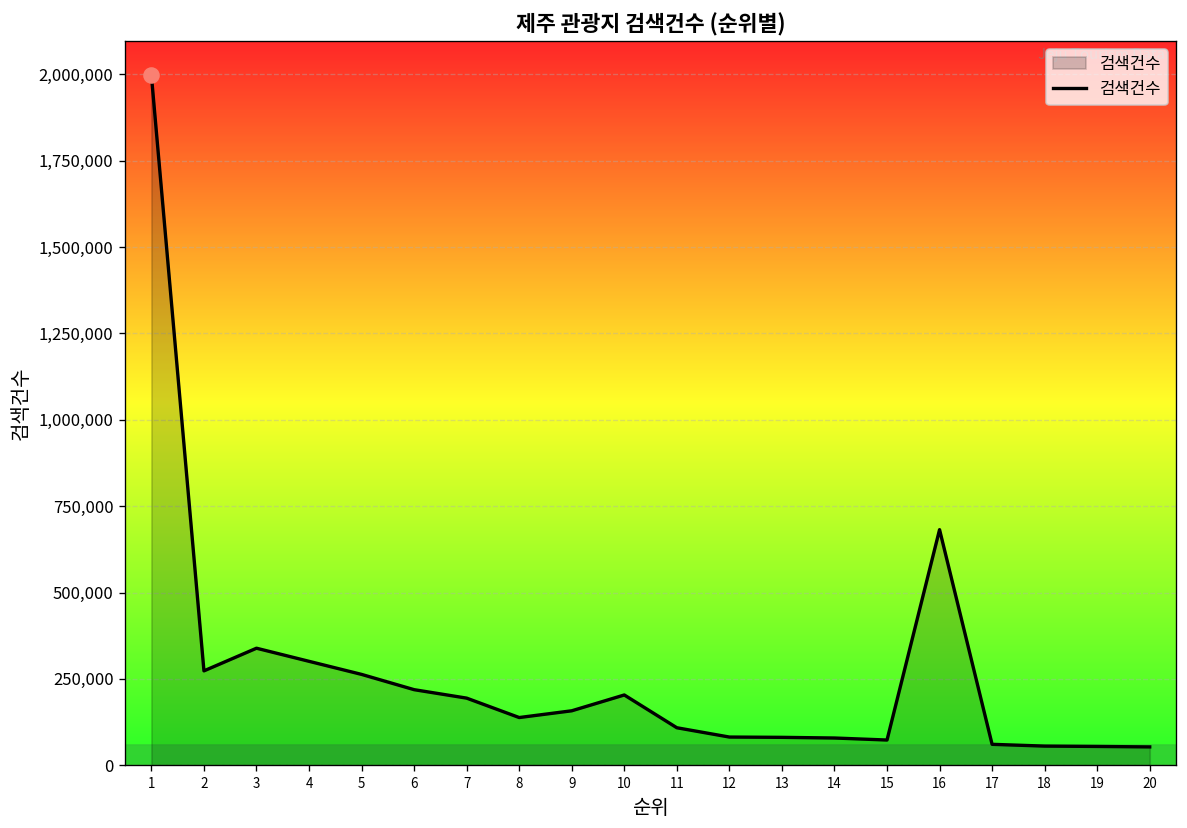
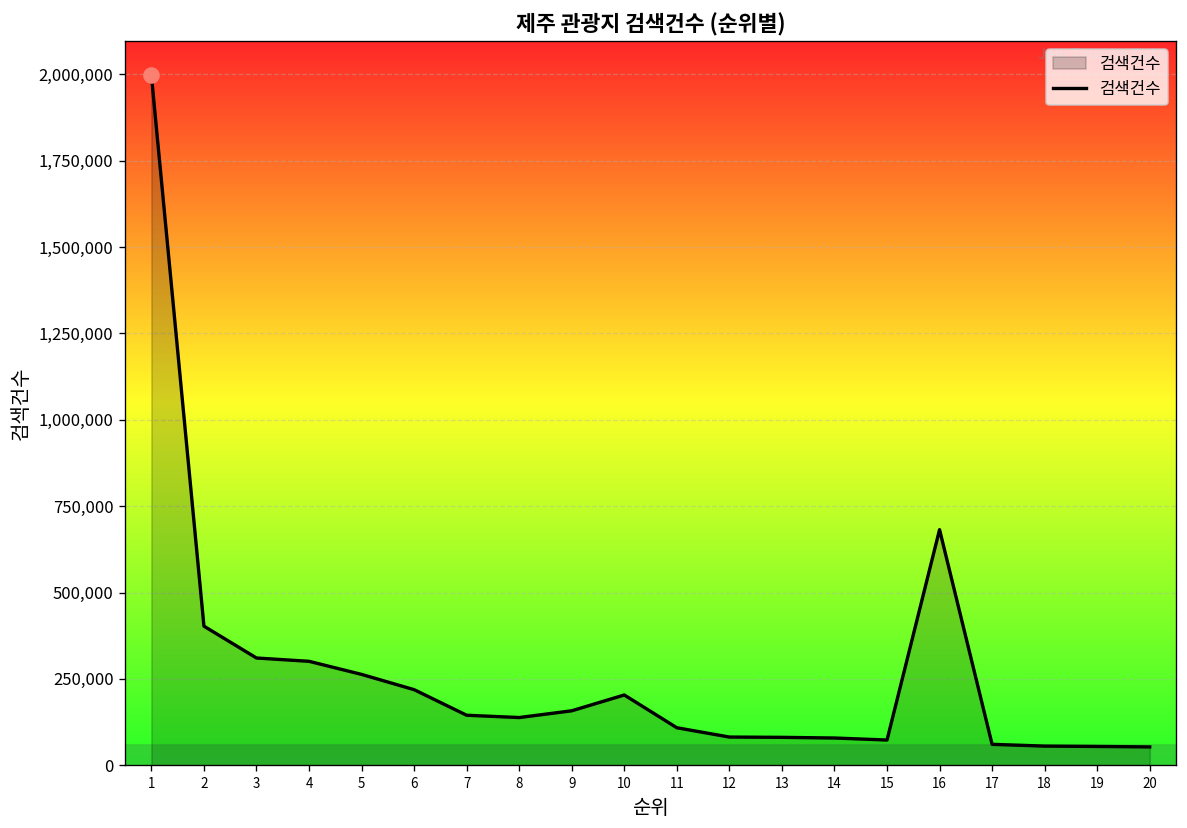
  {
    "검색건수": {
-     "2": "270,000",
-     "3": "340,000",
+     "2": "400,000",
+     "3": "310,000",
      "4": "300,000",
      "5": "260,000",
      "6": "220,000",
-     "7": "190,000",
+     "7": "140,000",
      "8": "140,000",
      "9": "160,000",
      "10": "200,000",
      "11": "110,000",
      "12": "80,000",
      "13": "80,000",
      "14": "80,000",
      "15": "70,000",
      "16": "680,000",
      "17": "60,000"
    }
  }
